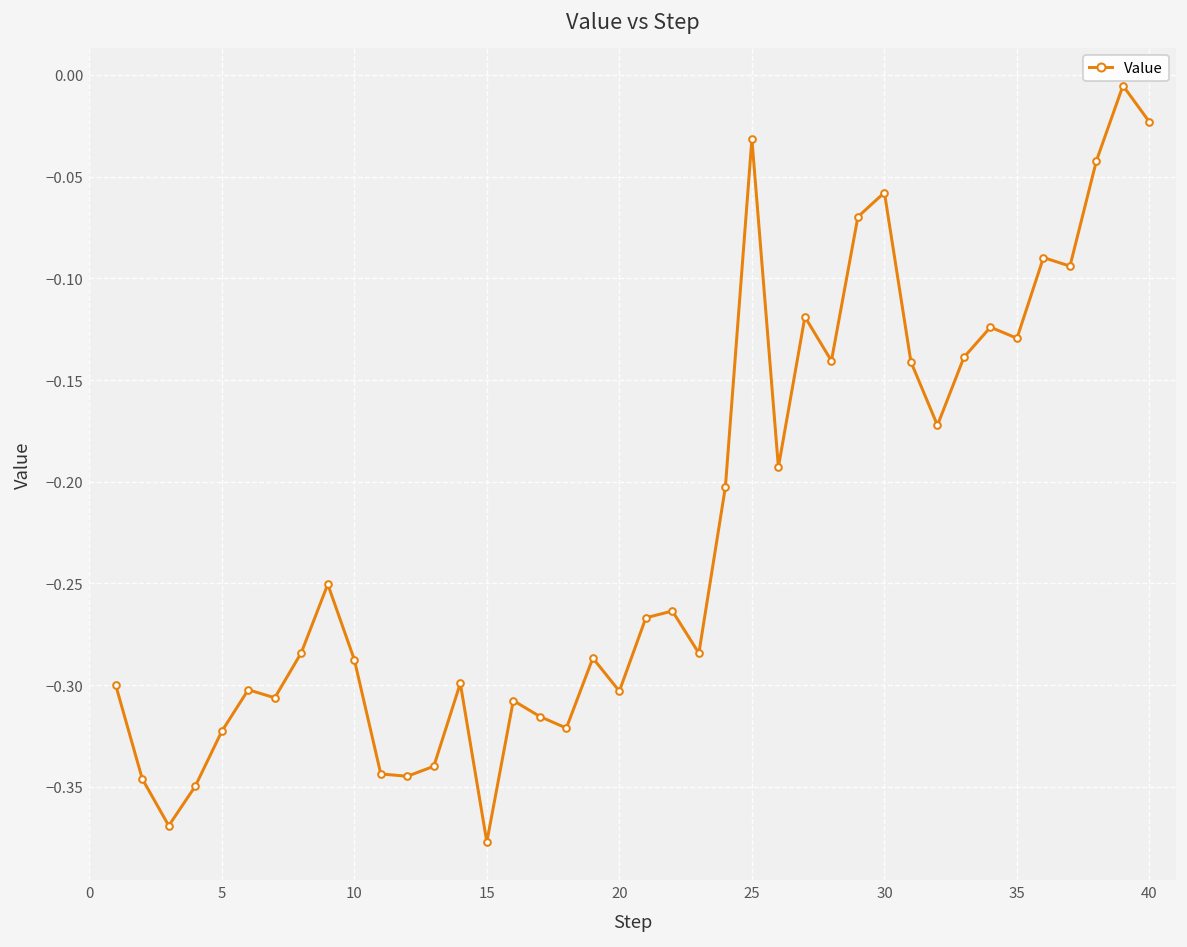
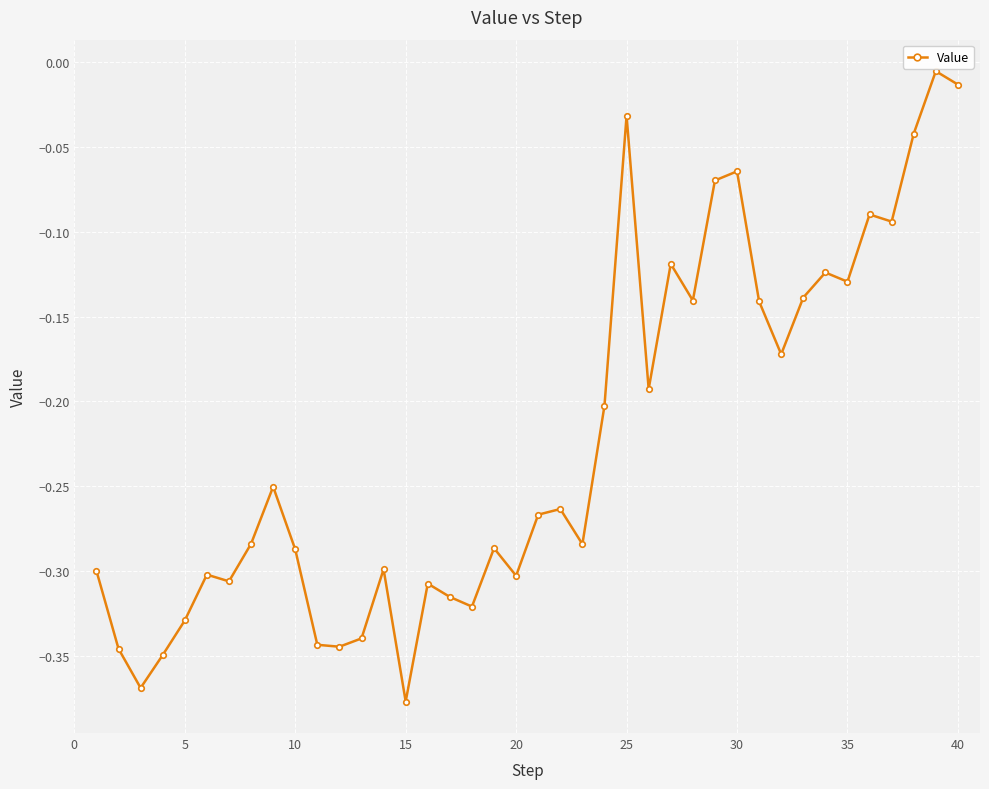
  {
-   "5": -0.323,
+   "5": -0.329,
    "10": -0.287,
    "15": -0.377,
    "20": -0.303,
    "25": -0.032,
-   "30": -0.058,
+   "30": -0.064,
    "35": -0.129,
-   "40": -0.023
+   "40": -0.013
  }
